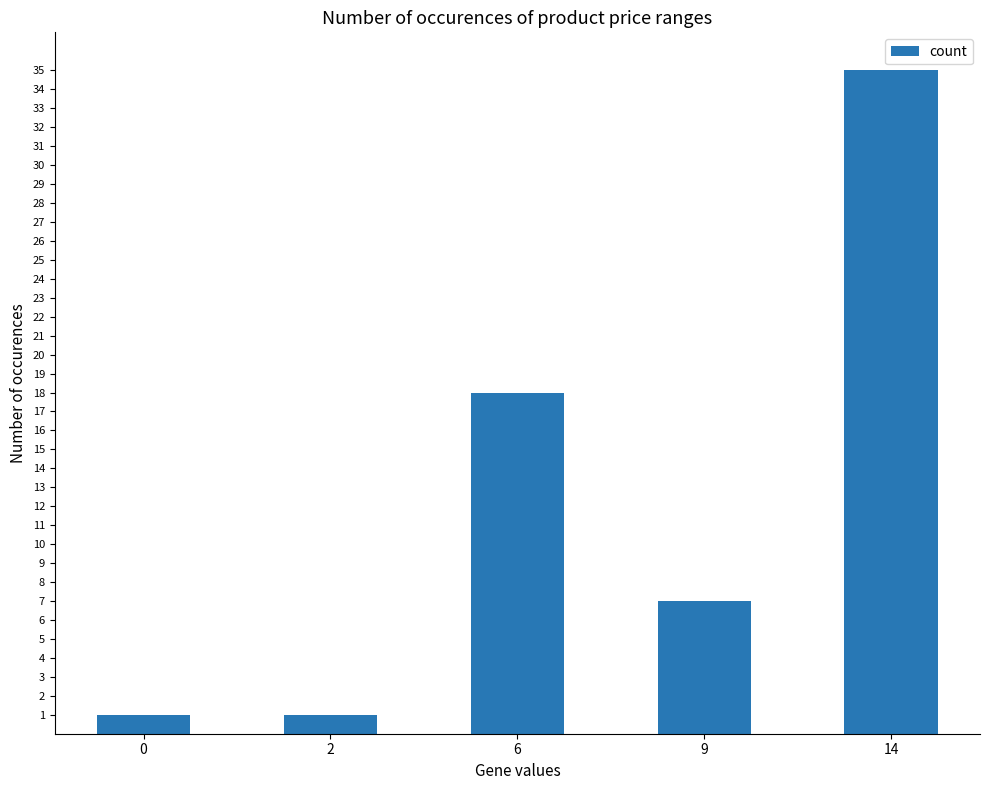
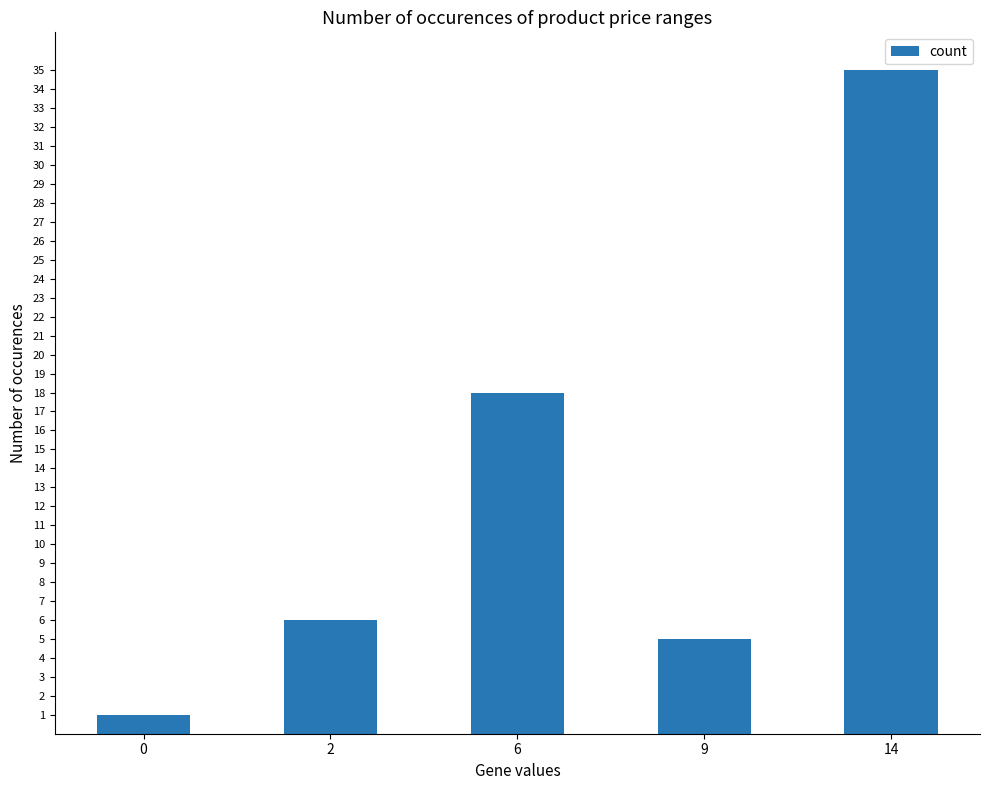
  {
    "0": 1,
-   "2": 1,
+   "2": 6,
    "6": 18,
-   "9": 7,
+   "9": 5,
    "14": 35
  }
